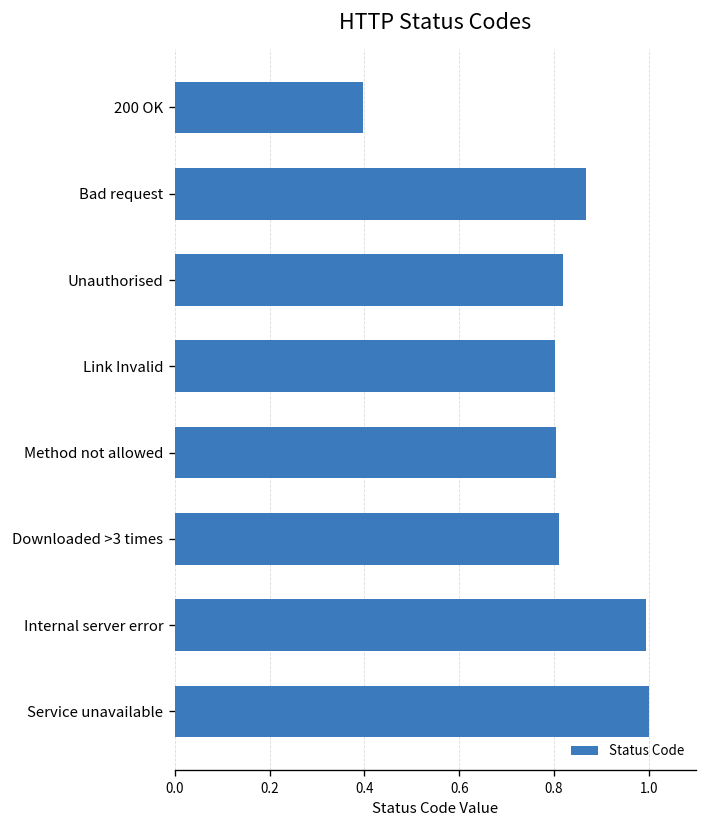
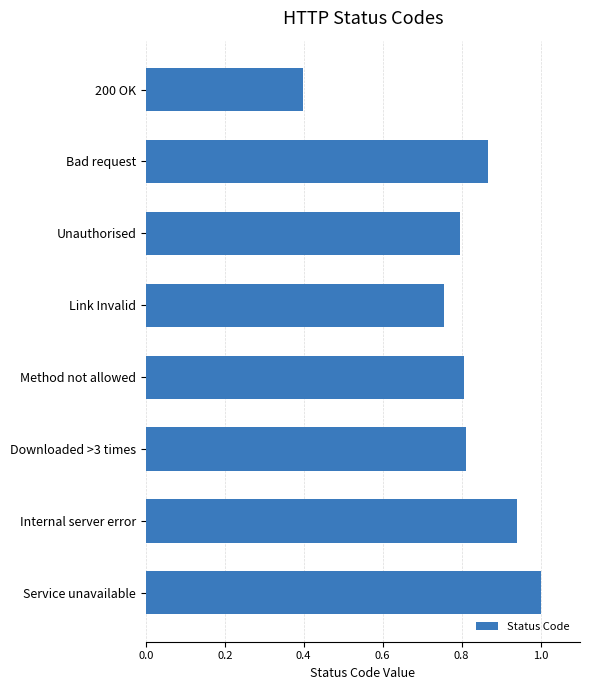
  {
    "200 OK": 0.40,
    "Bad request": 0.87,
-   "Unauthorised": 0.82,
-   "Link Invalid": 0.80,
+   "Unauthorised": 0.80,
+   "Link Invalid": 0.76,
    "Method not allowed": 0.81,
    "Downloaded >3 times": 0.81,
-   "Internal server error": 0.99,
+   "Internal server error": 0.94,
    "Service unavailable": 1.00
  }
